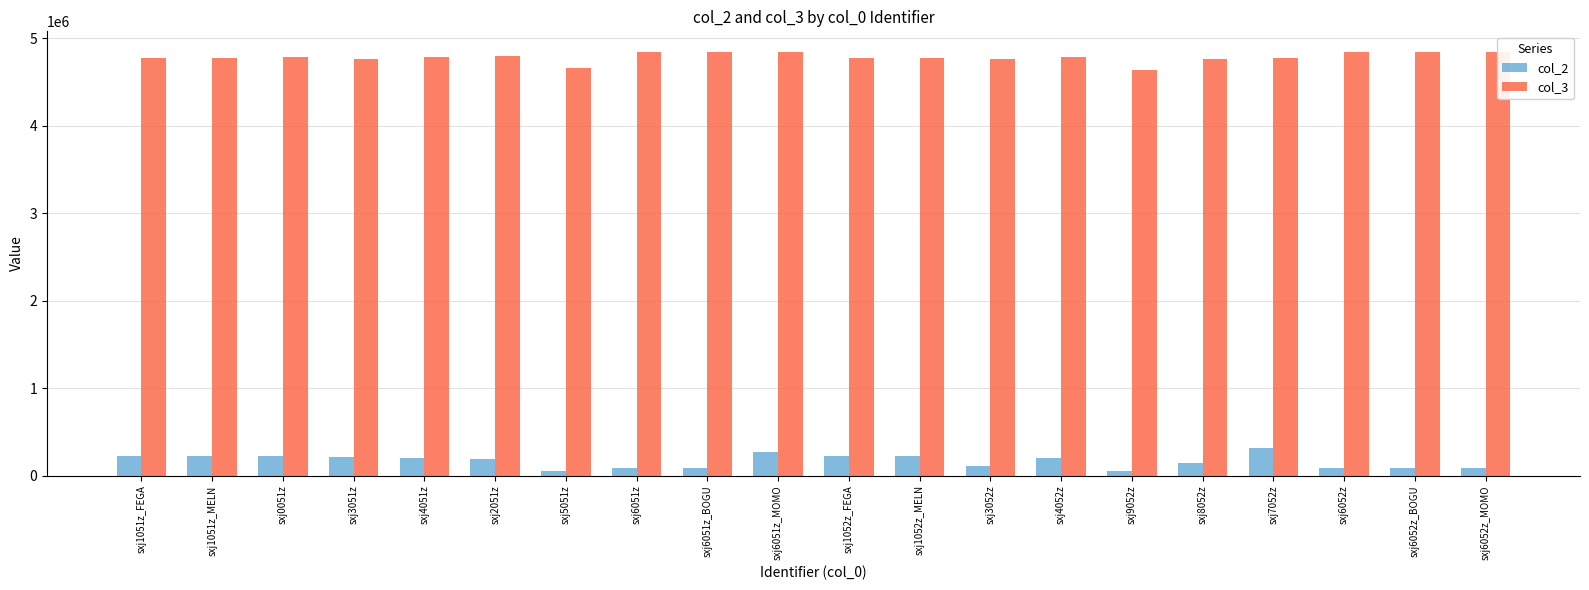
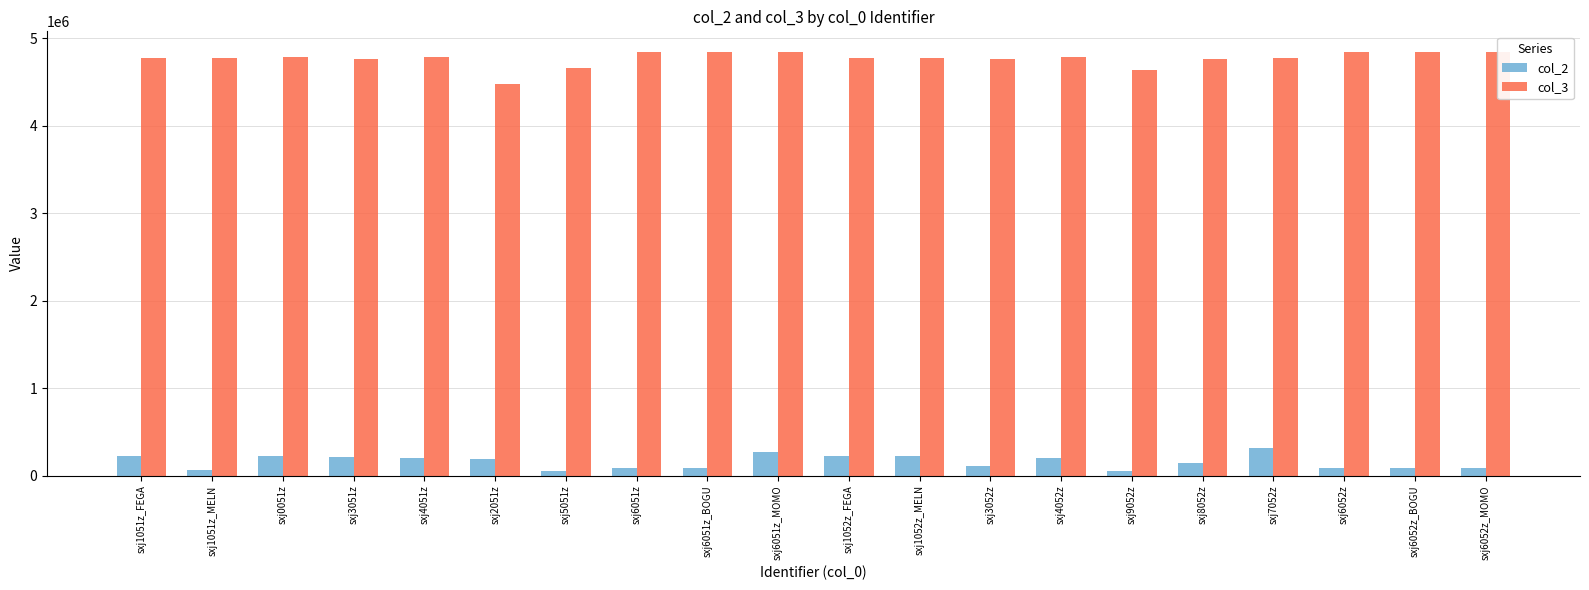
  {
    "col_2": {
      "sxj1051z_FEGA": 200000,
-     "sxj1051z_MELN": 200000,
+     "sxj1051z_MELN": 100000,
      "sxj0051z": 200000,
      "sxj3051z": 200000,
      "sxj4051z": 200000,
      "sxj2051z": 200000,
      "sxj5051z": 0,
      "sxj6051z": 100000,
      "sxj6051z_BOGU": 100000,
      "sxj6051z_MOMO": 300000,
      "sxj1052z_FEGA": 200000,
      "sxj1052z_MELN": 200000,
      "sxj3052z": 100000,
      "sxj4052z": 200000,
      "sxj9052z": 100000,
      "sxj8052z": 100000,
      "sxj7052z": 300000,
      "sxj6052z": 100000,
      "sxj6052z_BOGU": 100000,
      "sxj6052z_MOMO": 100000
    },
    "col_3": {
      "sxj1051z_FEGA": 4800000,
      "sxj1051z_MELN": 4800000,
      "sxj0051z": 4800000,
      "sxj3051z": 4800000,
      "sxj4051z": 4800000,
-     "sxj2051z": 4800000,
+     "sxj2051z": 4500000,
      "sxj5051z": 4700000,
      "sxj6051z": 4800000,
      "sxj6051z_BOGU": 4800000,
      "sxj6051z_MOMO": 4800000,
      "sxj1052z_FEGA": 4800000,
      "sxj1052z_MELN": 4800000,
      "sxj3052z": 4800000,
      "sxj4052z": 4800000,
      "sxj9052z": 4600000,
      "sxj8052z": 4800000,
      "sxj7052z": 4800000,
      "sxj6052z": 4800000,
      "sxj6052z_BOGU": 4800000
    }
  }
